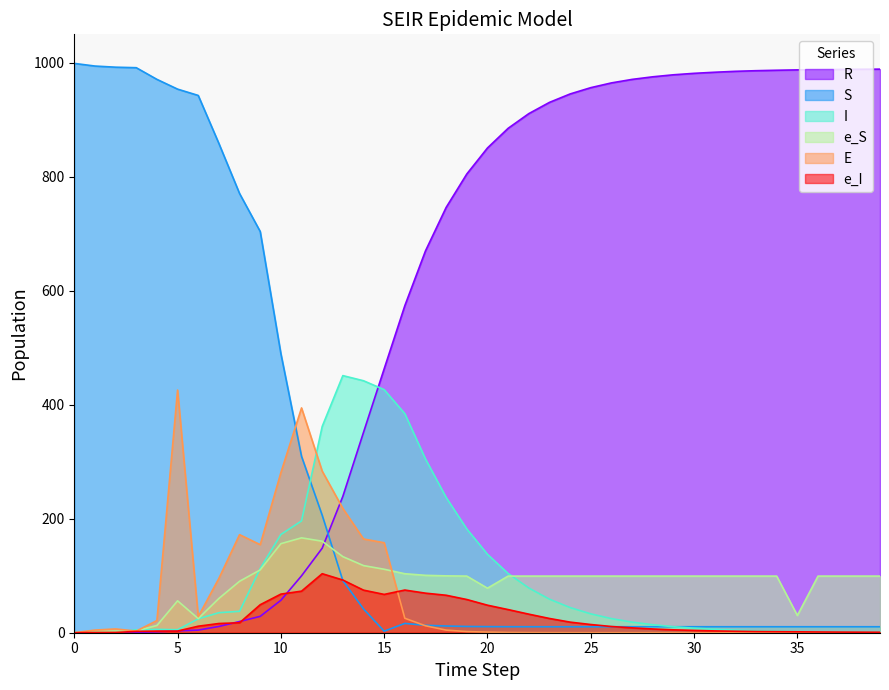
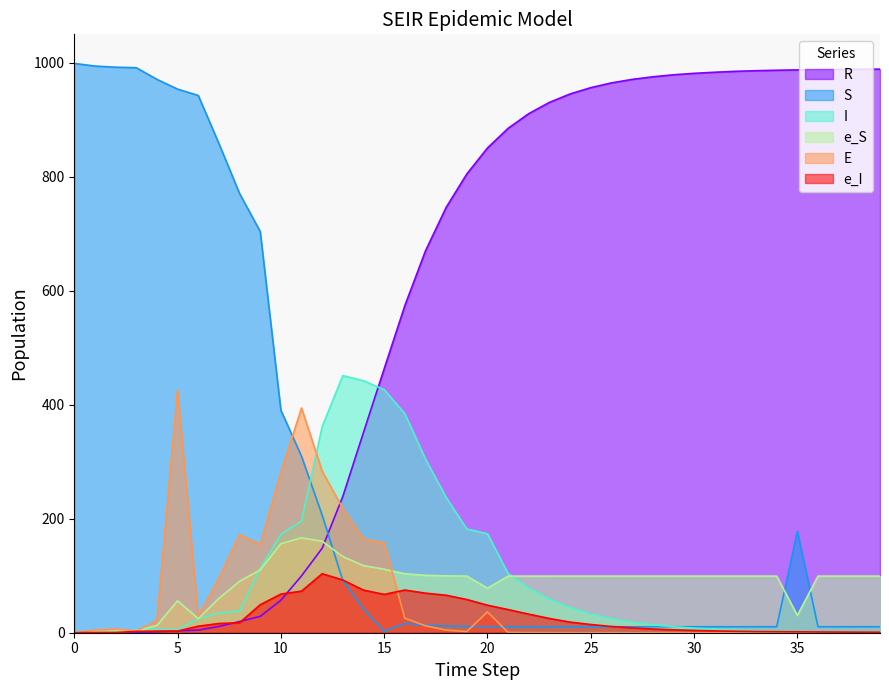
  {
    "R": {
      "10": 60,
      "15": 460,
      "20": 850,
      "25": 960,
      "30": 980,
      "35": 990
    },
    "S": {
      "0": 1000,
      "5": 950,
-     "10": 490,
+     "10": 390,
      "15": 0,
      "20": 10,
-     "35": 10
+     "35": 180
    },
    "I": {
      "10": 170,
      "15": 430,
-     "20": 140,
+     "20": 170,
      "25": 30
    },
    "e_S": {
      "5": 60,
      "10": 160,
      "15": 110,
      "20": 80,
      "25": 100,
      "30": 100,
      "35": 30
    },
    "E": {
      "5": 430,
      "10": 280,
      "15": 160,
-     "20": 0,
+     "20": 40,
      "25": 0
    },
    "e_I": {
      "10": 70,
      "15": 70,
      "20": 50
    }
  }
